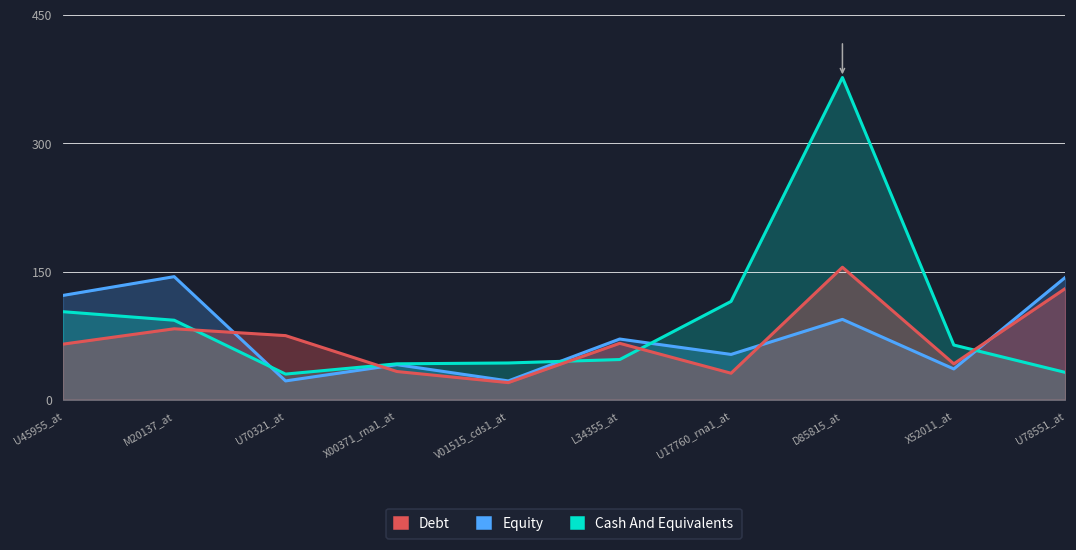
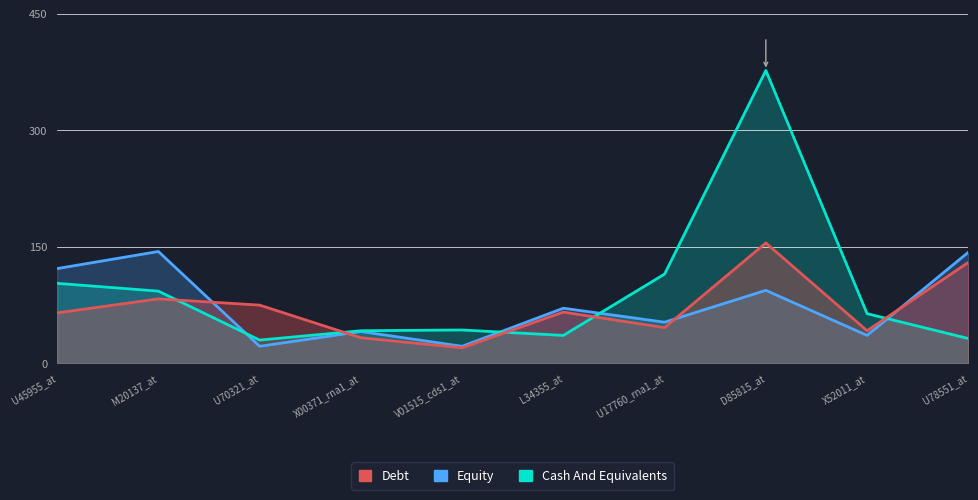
  {
    "Equity": {
      "U45955_at": 120,
      "M20137_at": 140,
      "U70321_at": 20,
      "L34355_at": 70,
      "U17760_rna1_at": 50,
      "D85815_at": 90,
      "X52011_at": 40,
      "U78551_at": 140
    },
    "Cash And Equivalents": {
      "U45955_at": 100,
      "M20137_at": 90,
      "U70321_at": 30,
      "V01515_cds1_at": 40,
-     "L34355_at": 50,
+     "L34355_at": 40,
      "U17760_rna1_at": 120,
      "D85815_at": 380,
      "X52011_at": 60,
      "U78551_at": 30
    },
    "Debt": {
      "U45955_at": 70,
      "M20137_at": 80,
      "U70321_at": 80,
      "X00371_rna1_at": 30,
      "L34355_at": 70,
-     "U17760_rna1_at": 30,
+     "U17760_rna1_at": 50,
      "D85815_at": 160,
      "X52011_at": 40,
      "U78551_at": 130
    }
  }
